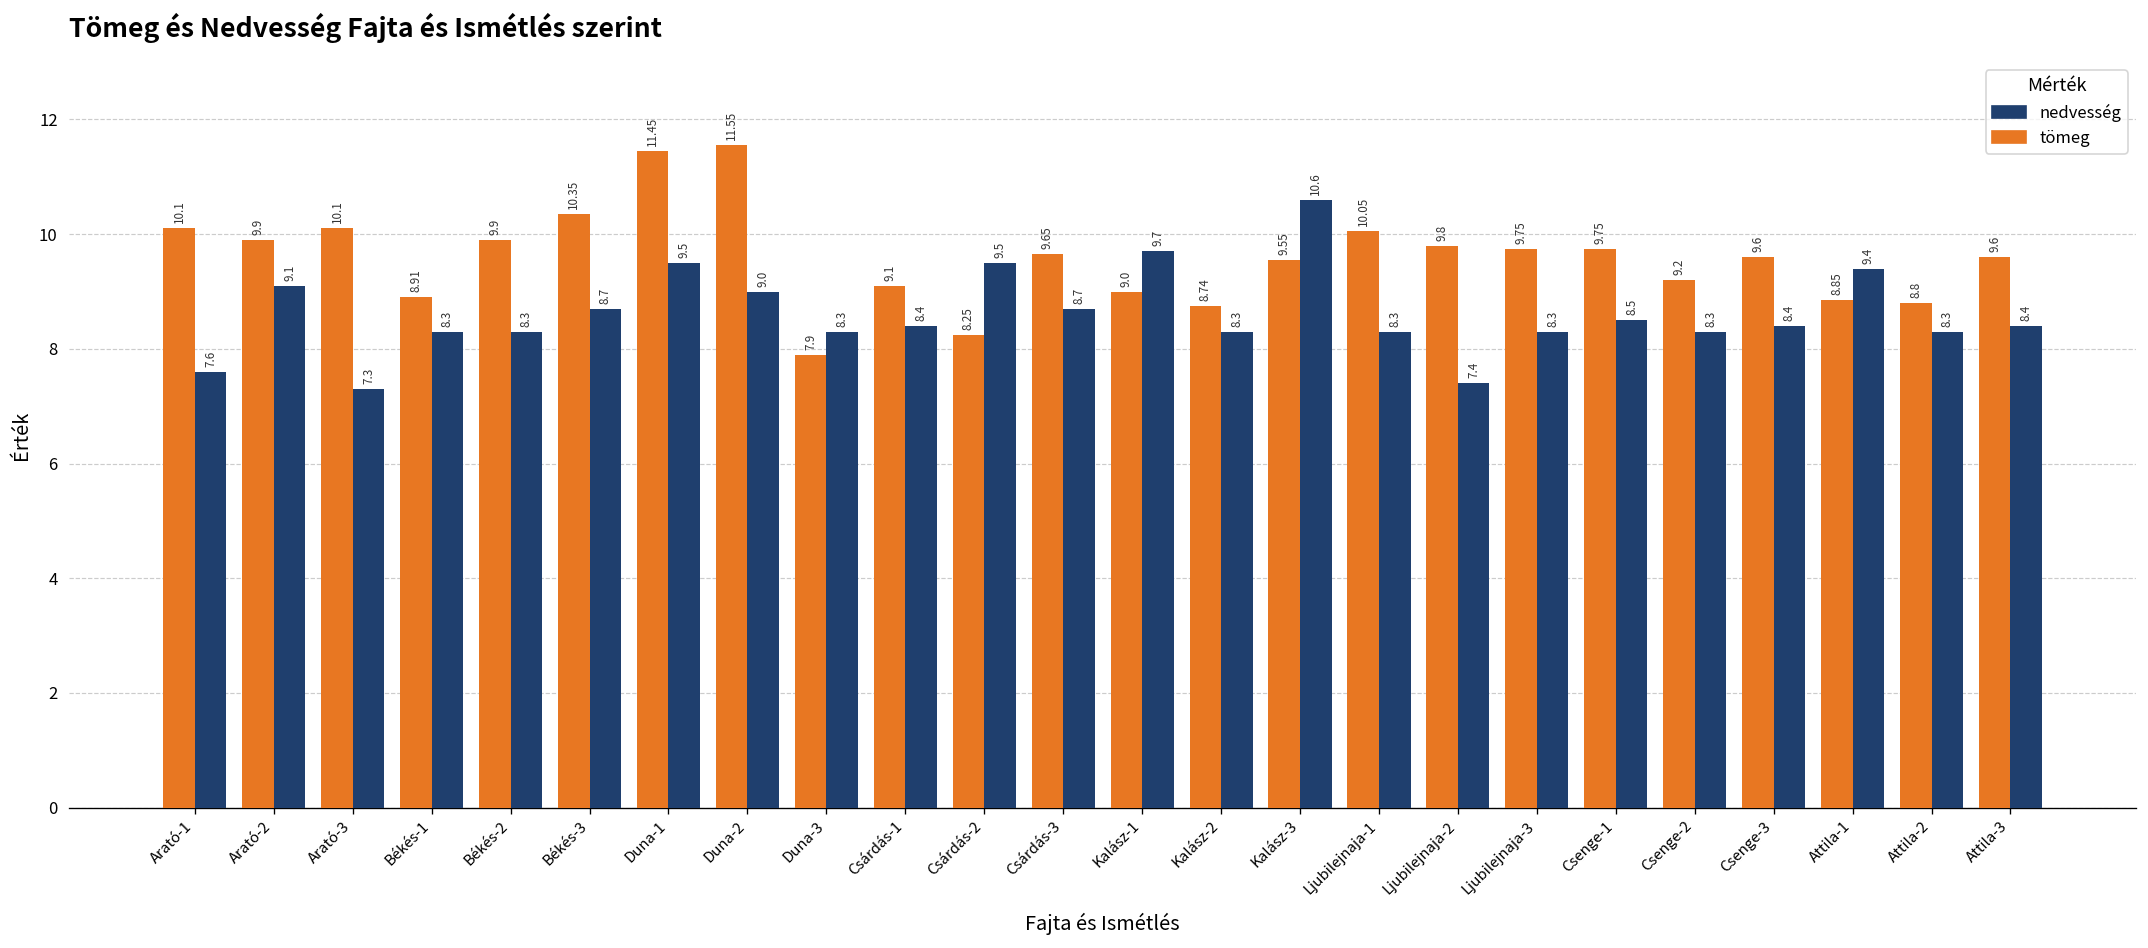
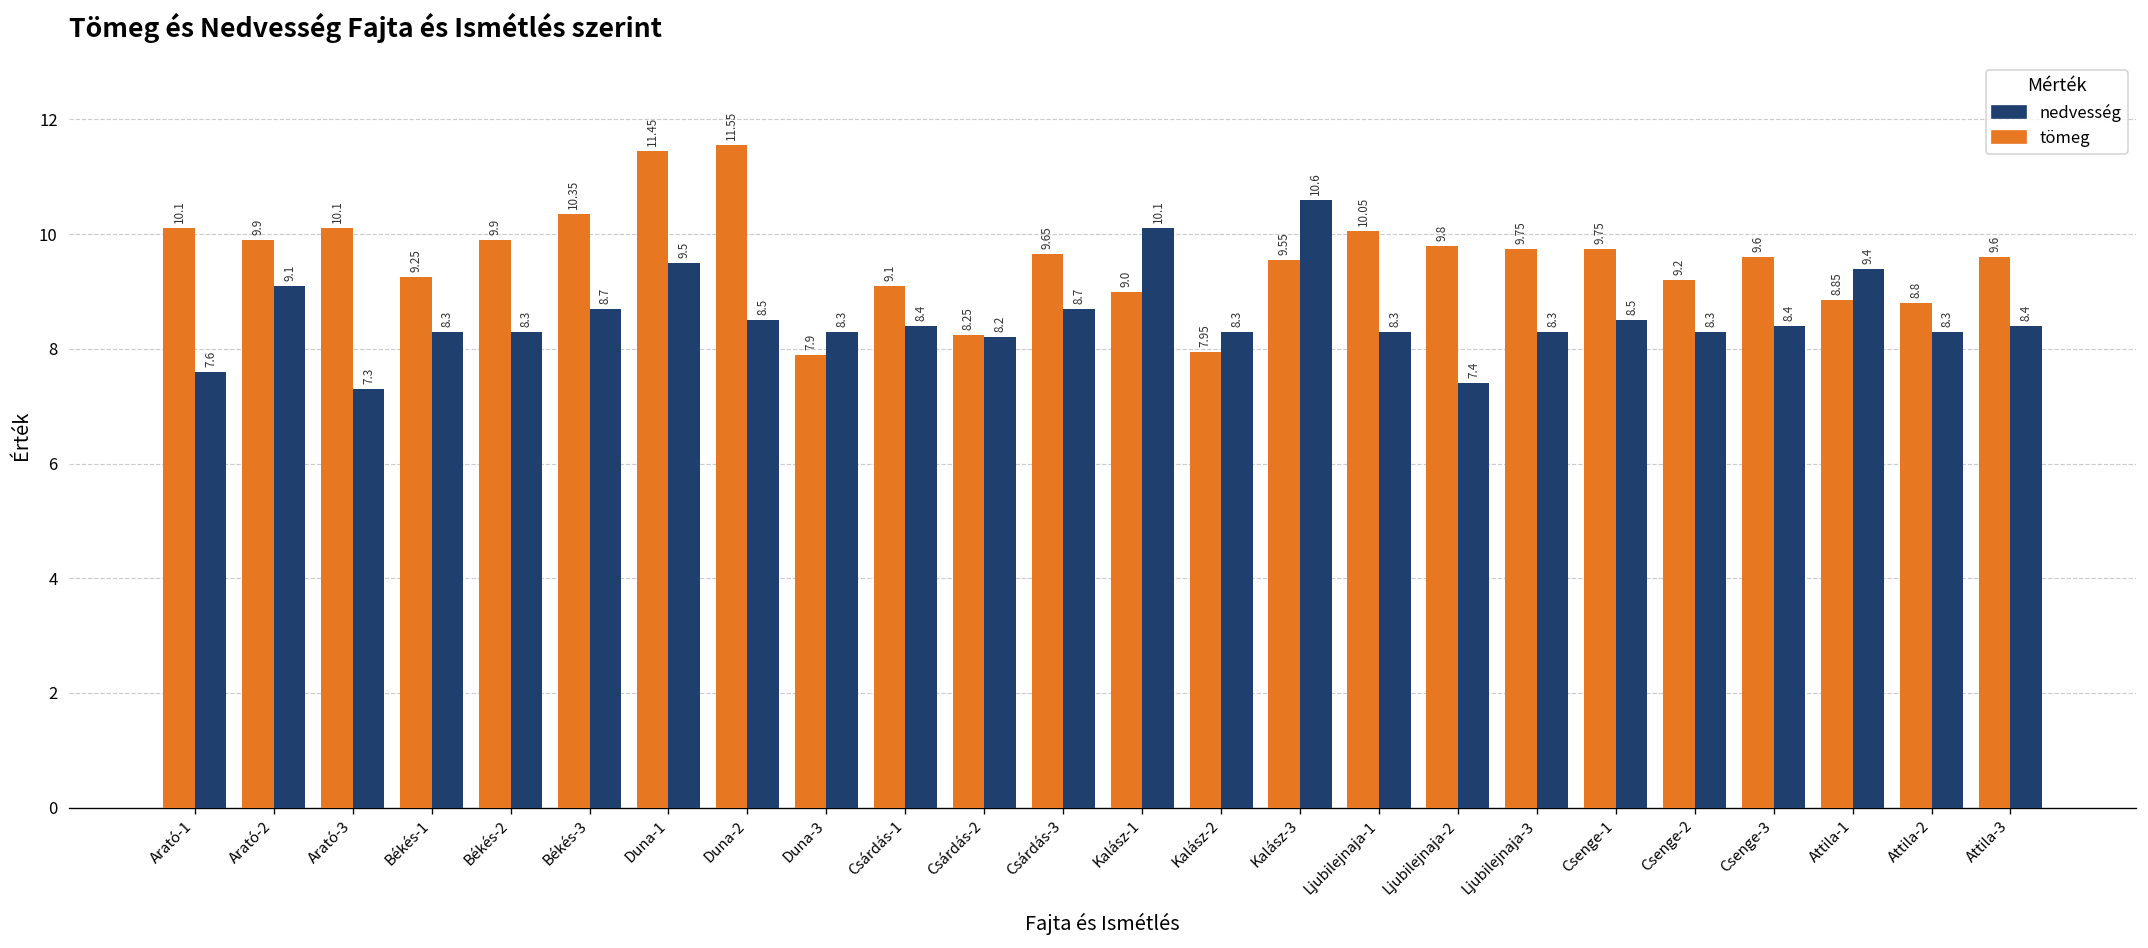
  {
    "tömeg": {
      "Arató-1": 10.1,
      "Arató-2": 9.9,
      "Arató-3": 10.1,
-     "Békés-1": 8.91,
+     "Békés-1": 9.25,
      "Békés-2": 9.9,
      "Békés-3": 10.35,
      "Duna-1": 11.45,
      "Duna-2": 11.55,
      "Duna-3": 7.9,
      "Csárdás-1": 9.1,
      "Csárdás-2": 8.25,
      "Csárdás-3": 9.65,
      "Kalász-1": 9.0,
-     "Kalász-2": 8.74,
+     "Kalász-2": 7.95,
      "Kalász-3": 9.55,
      "Ljubilejnaja-1": 10.05,
      "Ljubilejnaja-2": 9.8,
      "Ljubilejnaja-3": 9.75,
      "Csenge-1": 9.75,
      "Csenge-2": 9.2,
      "Csenge-3": 9.6,
      "Attila-1": 8.85,
      "Attila-2": 8.8,
      "Attila-3": 9.6
    },
    "nedvesség": {
      "Arató-1": 7.6,
      "Arató-2": 9.1,
      "Arató-3": 7.3,
      "Békés-1": 8.3,
      "Békés-2": 8.3,
      "Békés-3": 8.7,
      "Duna-1": 9.5,
-     "Duna-2": 9.0,
+     "Duna-2": 8.5,
      "Duna-3": 8.3,
      "Csárdás-1": 8.4,
-     "Csárdás-2": 9.5,
+     "Csárdás-2": 8.2,
      "Csárdás-3": 8.7,
-     "Kalász-1": 9.7,
+     "Kalász-1": 10.1,
      "Kalász-2": 8.3,
      "Kalász-3": 10.6,
      "Ljubilejnaja-1": 8.3,
      "Ljubilejnaja-2": 7.4,
      "Ljubilejnaja-3": 8.3,
      "Csenge-1": 8.5,
      "Csenge-2": 8.3,
      "Csenge-3": 8.4,
      "Attila-1": 9.4,
      "Attila-2": 8.3,
      "Attila-3": 8.4
    }
  }
